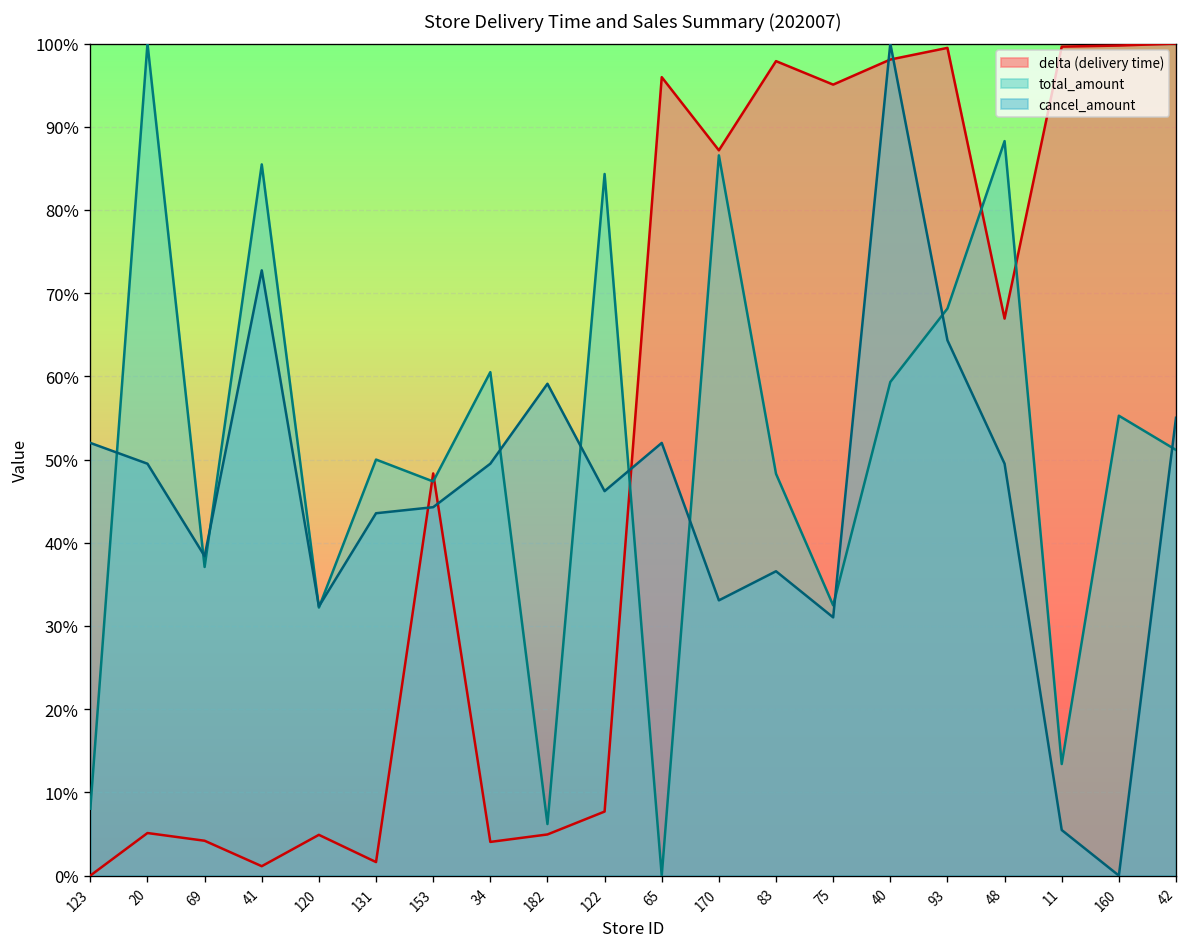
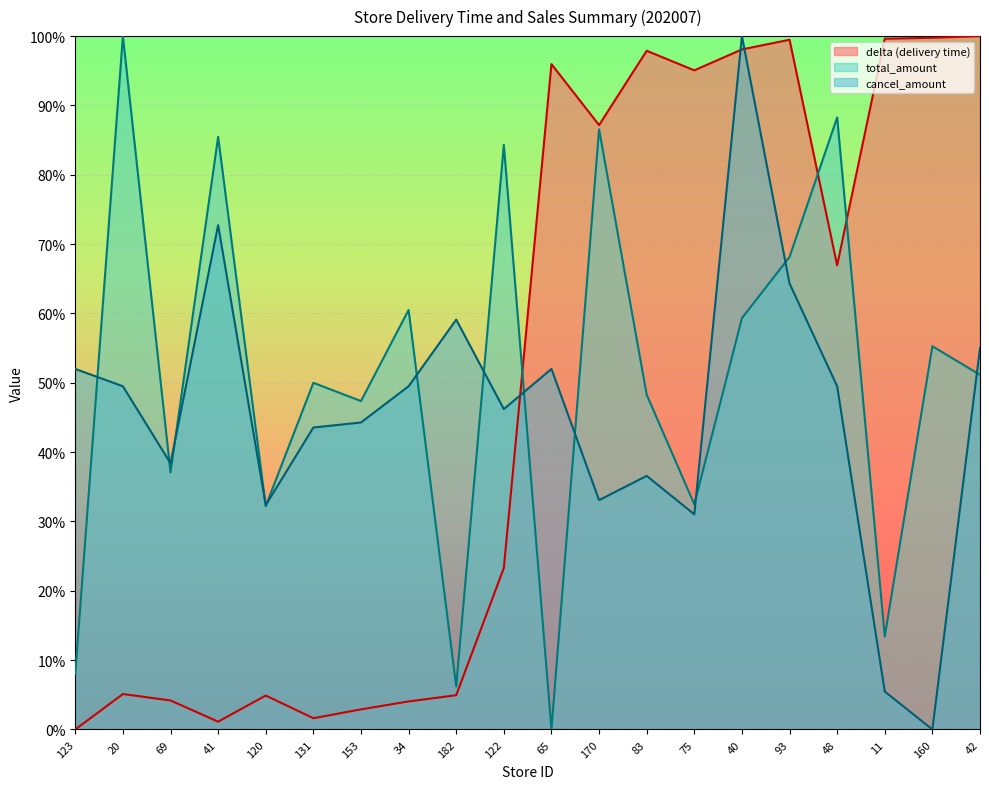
  {
    "delta (delivery time)": {
      "123": "0%",
      "20": "5%",
      "69": "4%",
      "41": "1%",
      "120": "5%",
      "131": "2%",
-     "153": "48%",
+     "153": "3%",
      "34": "4%",
      "182": "5%",
-     "122": "8%",
+     "122": "23%",
      "65": "96%",
      "170": "87%",
      "83": "98%",
      "75": "95%",
      "40": "98%",
      "93": "99%",
      "48": "67%",
      "11": "100%",
      "160": "100%",
      "42": "100%"
    }
  }
